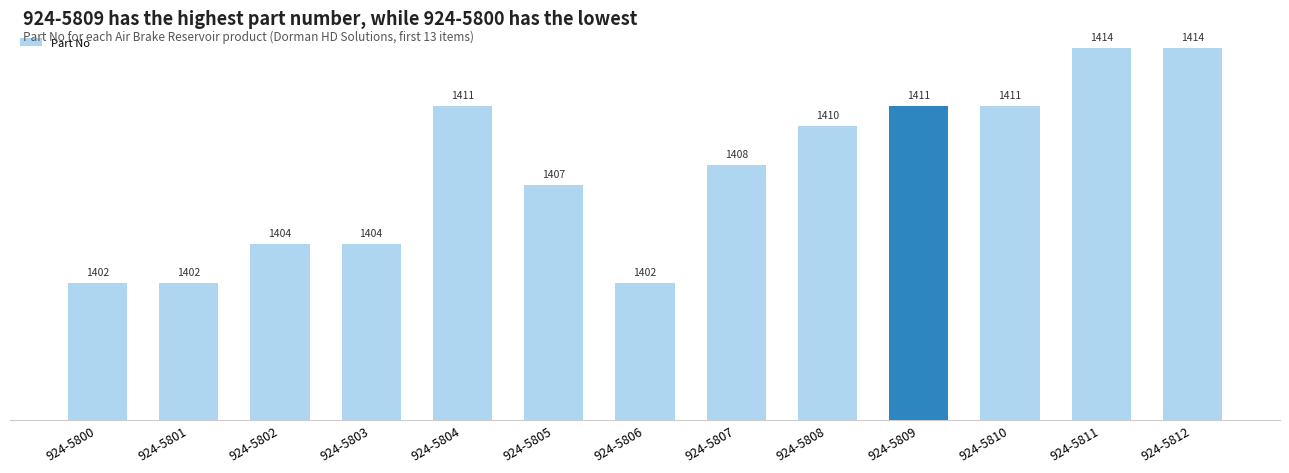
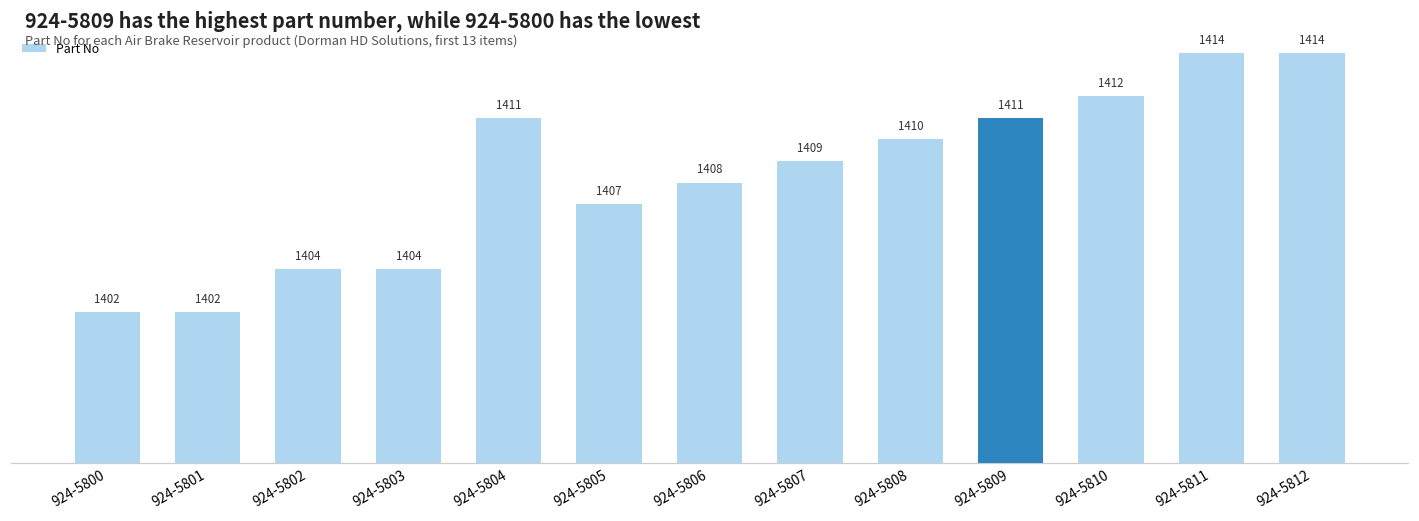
  {
    "924-5800": 1402,
    "924-5801": 1402,
    "924-5802": 1404,
    "924-5803": 1404,
    "924-5804": 1411,
    "924-5805": 1407,
-   "924-5806": 1402,
-   "924-5807": 1408,
+   "924-5806": 1408,
+   "924-5807": 1409,
    "924-5808": 1410,
    "924-5809": 1411,
-   "924-5810": 1411,
+   "924-5810": 1412,
    "924-5811": 1414,
    "924-5812": 1414
  }
